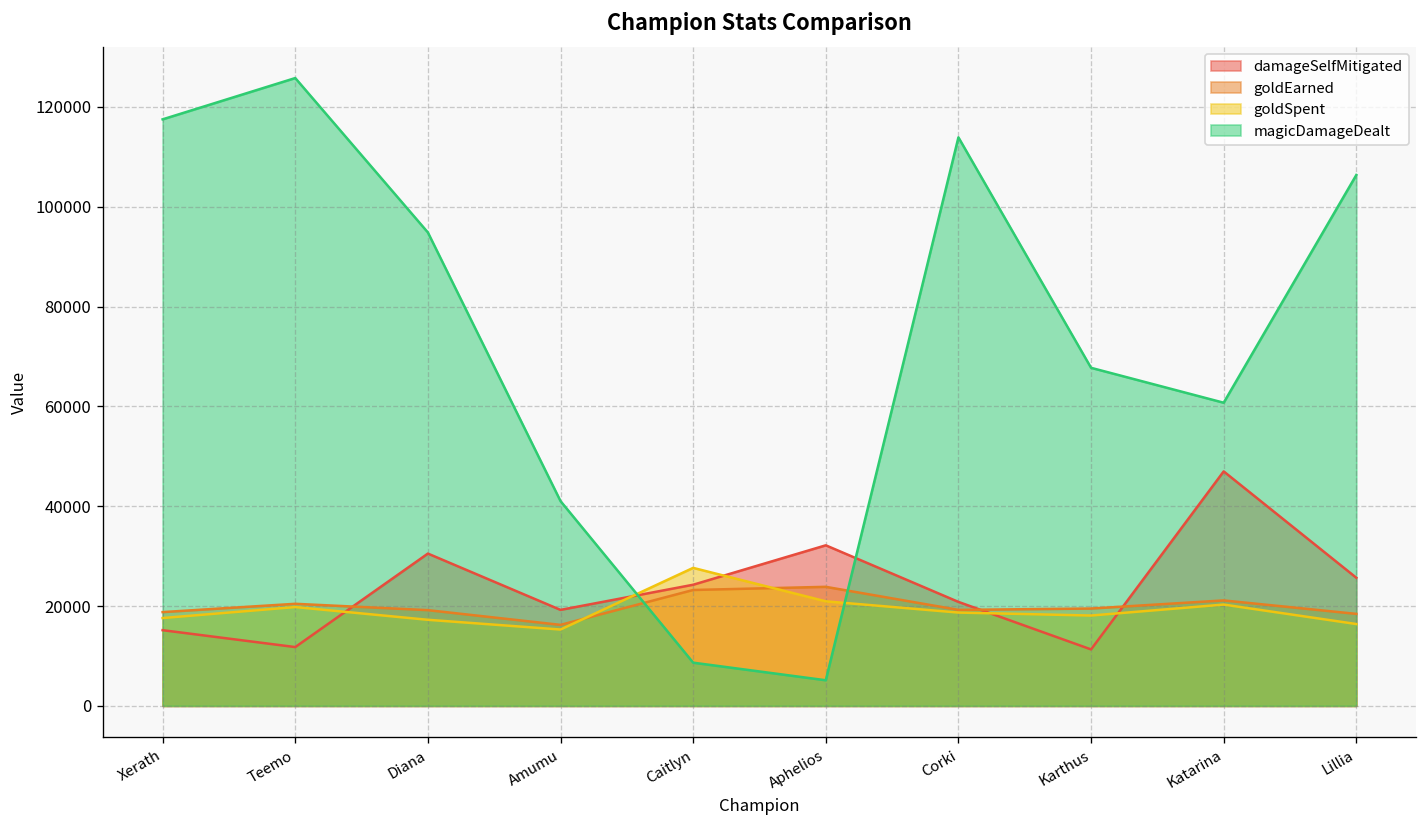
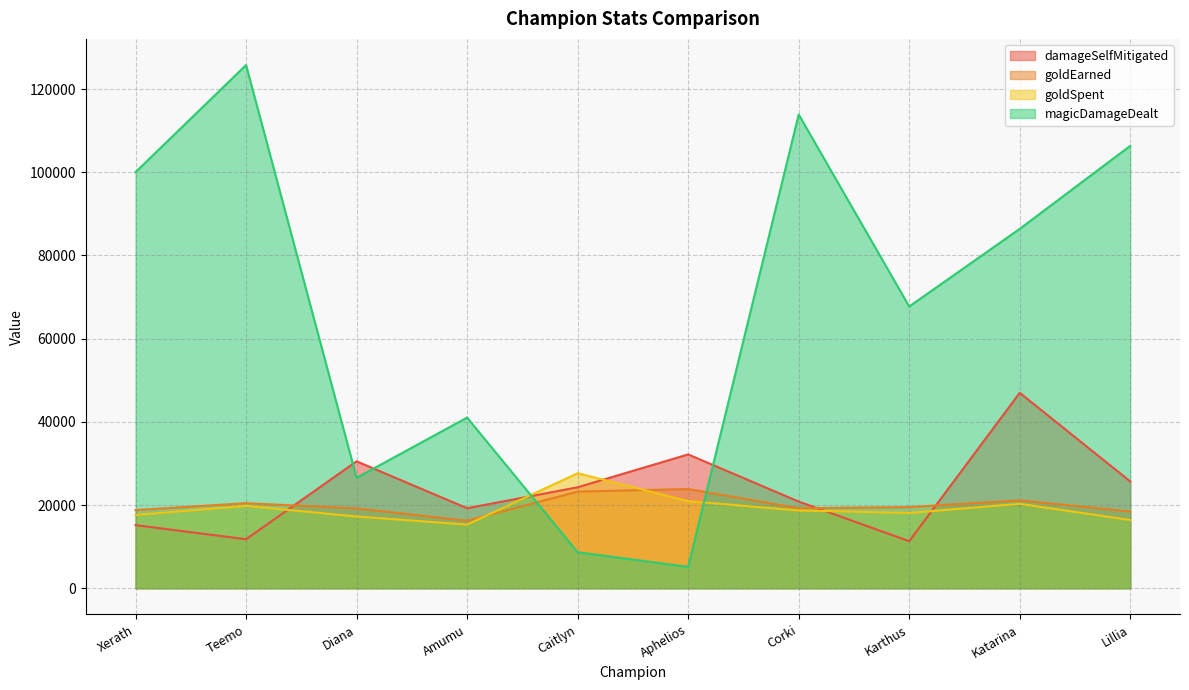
  {
    "magicDamageDealt": {
-     "Xerath": 118000,
+     "Xerath": 100000,
      "Teemo": 126000,
-     "Diana": 95000,
+     "Diana": 27000,
      "Amumu": 41000,
      "Caitlyn": 9000,
      "Aphelios": 5000,
      "Corki": 114000,
      "Karthus": 68000,
-     "Katarina": 61000,
+     "Katarina": 86000,
      "Lillia": 106000
    }
  }
